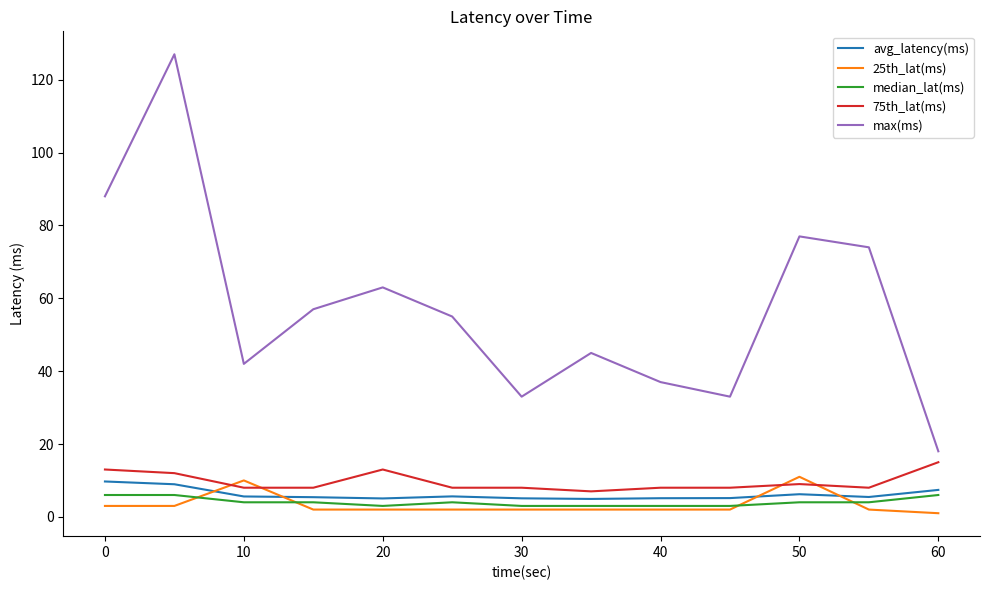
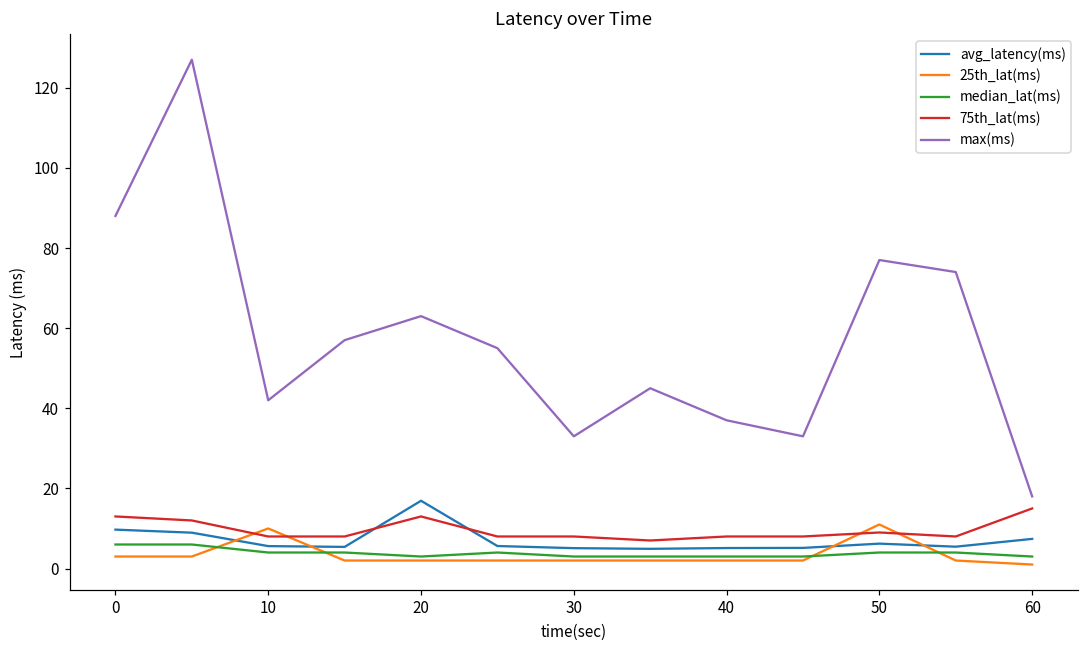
  {
    "avg_latency(ms)": {
      "0": 10,
      "10": 6,
-     "20": 5,
+     "20": 17,
      "30": 5,
      "40": 5,
      "50": 6,
      "60": 7
    },
    "25th_lat(ms)": {
      "0": 3,
      "10": 10,
      "20": 2,
      "30": 2,
      "40": 2,
      "50": 11,
      "60": 1
    },
    "median_lat(ms)": {
      "0": 6,
      "10": 4,
      "20": 3,
      "30": 3,
      "40": 3,
      "50": 4,
-     "60": 6
+     "60": 3
    },
    "75th_lat(ms)": {
      "0": 13,
      "10": 8,
      "20": 13,
      "30": 8,
      "40": 8,
      "50": 9,
      "60": 15
    },
    "max(ms)": {
      "0": 88,
      "10": 42,
      "20": 63,
      "30": 33,
      "40": 37,
      "50": 77,
      "60": 18
    }
  }
